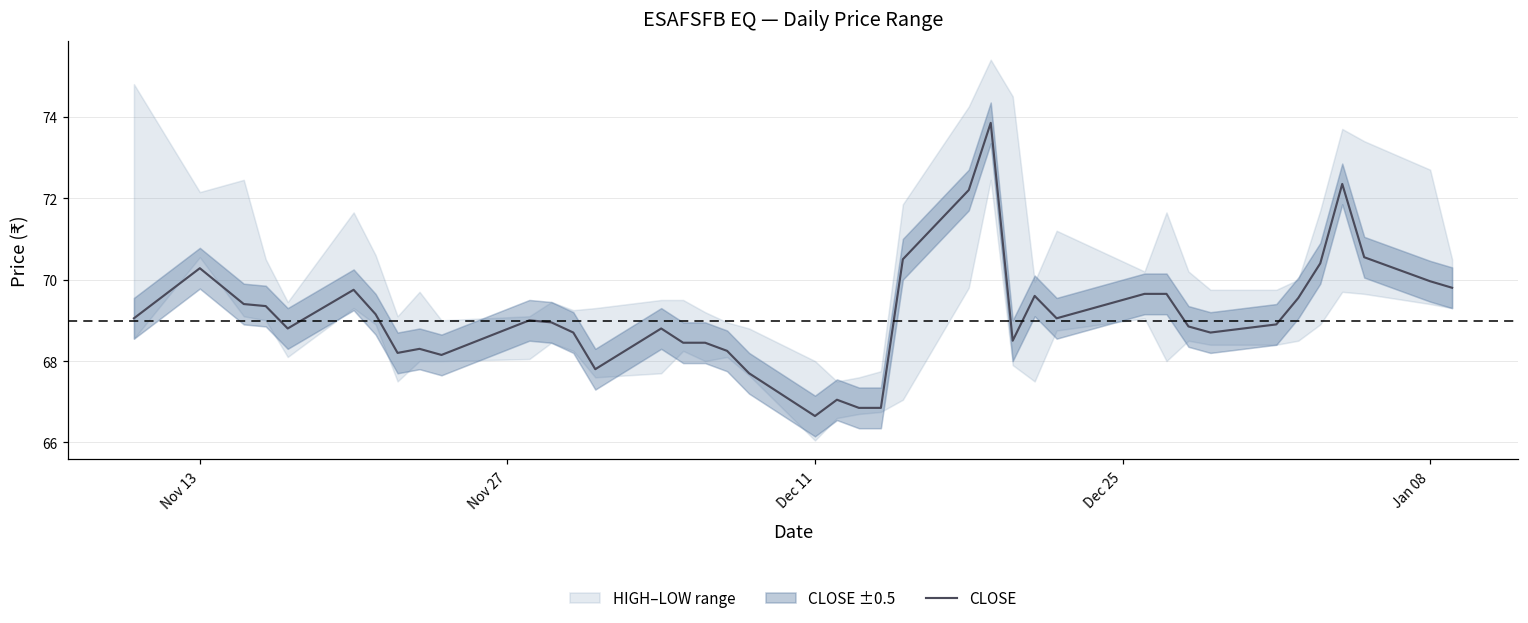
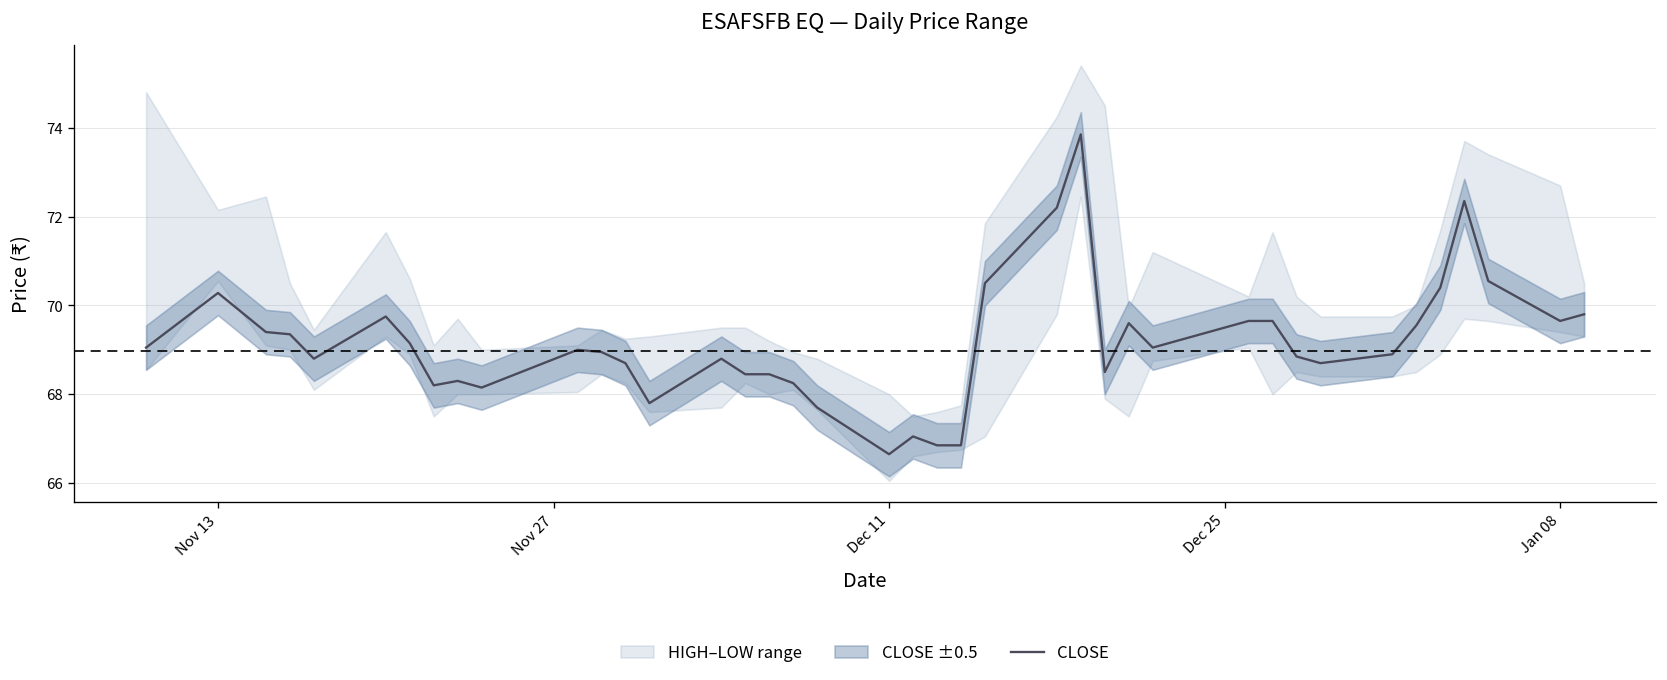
  {
    "CLOSE": {
      "Nov 13": 70.3,
      "Dec 11": 66.7,
-     "Jan 08": 70.0
+     "Jan 08": 69.7
    }
  }
